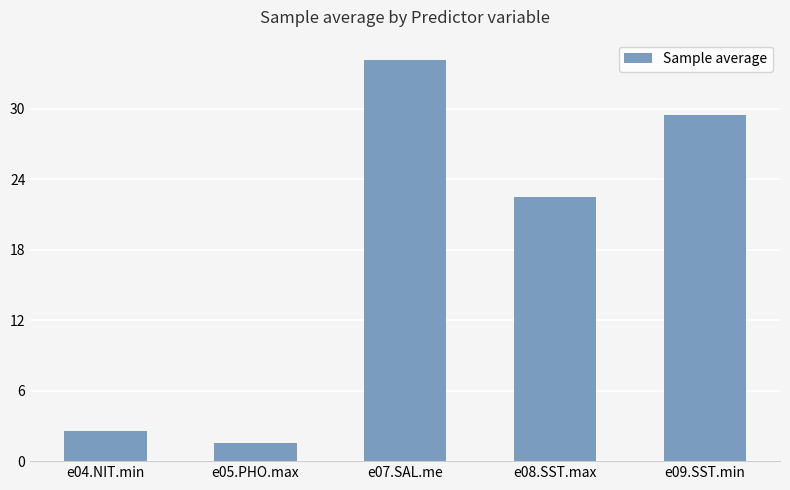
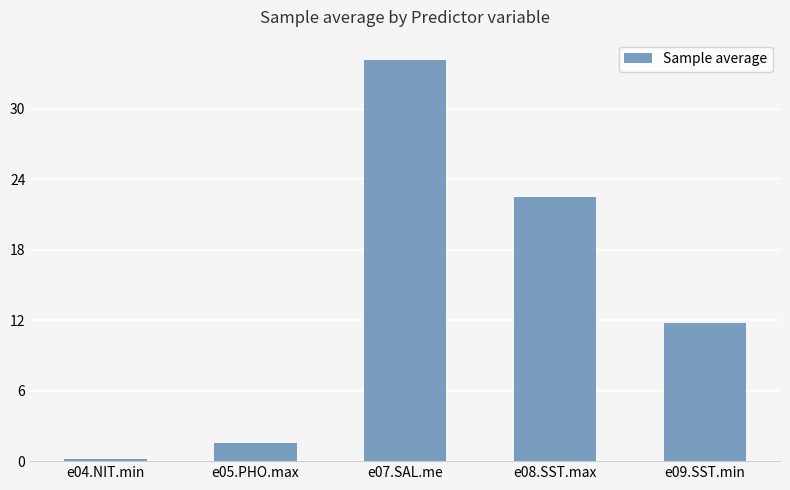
  {
-   "e04.NIT.min": 2.6,
+   "e04.NIT.min": 0.2,
    "e05.PHO.max": 1.5,
    "e07.SAL.me": 34.2,
    "e08.SST.max": 22.5,
-   "e09.SST.min": 29.4
+   "e09.SST.min": 11.8
  }
